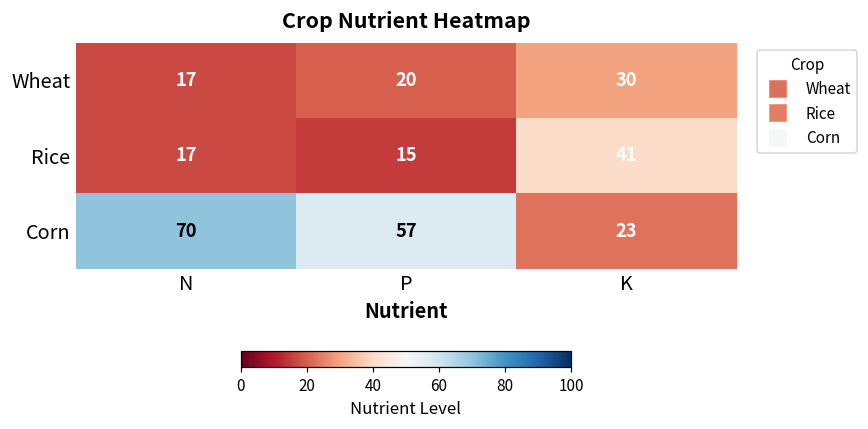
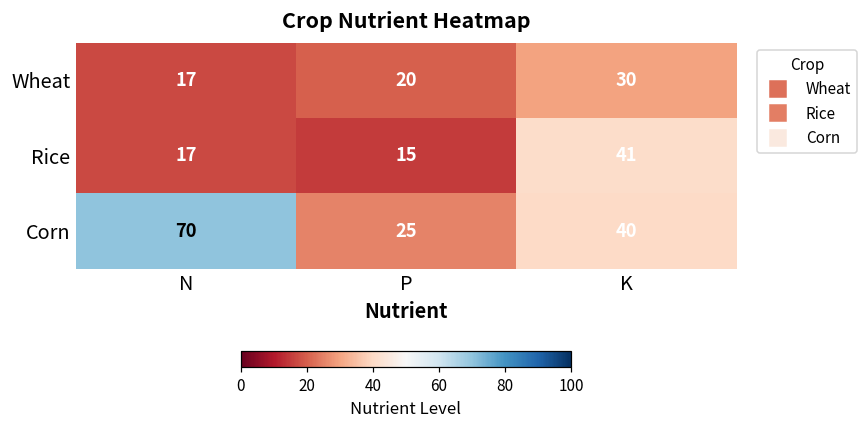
  {
    "Wheat": {
      "N": 17,
      "P": 20,
      "K": 30
    },
    "Rice": {
      "N": 17,
      "P": 15,
      "K": 41
    },
    "Corn": {
      "N": 70,
-     "P": 57,
-     "K": 23
+     "P": 25,
+     "K": 40
    }
  }
